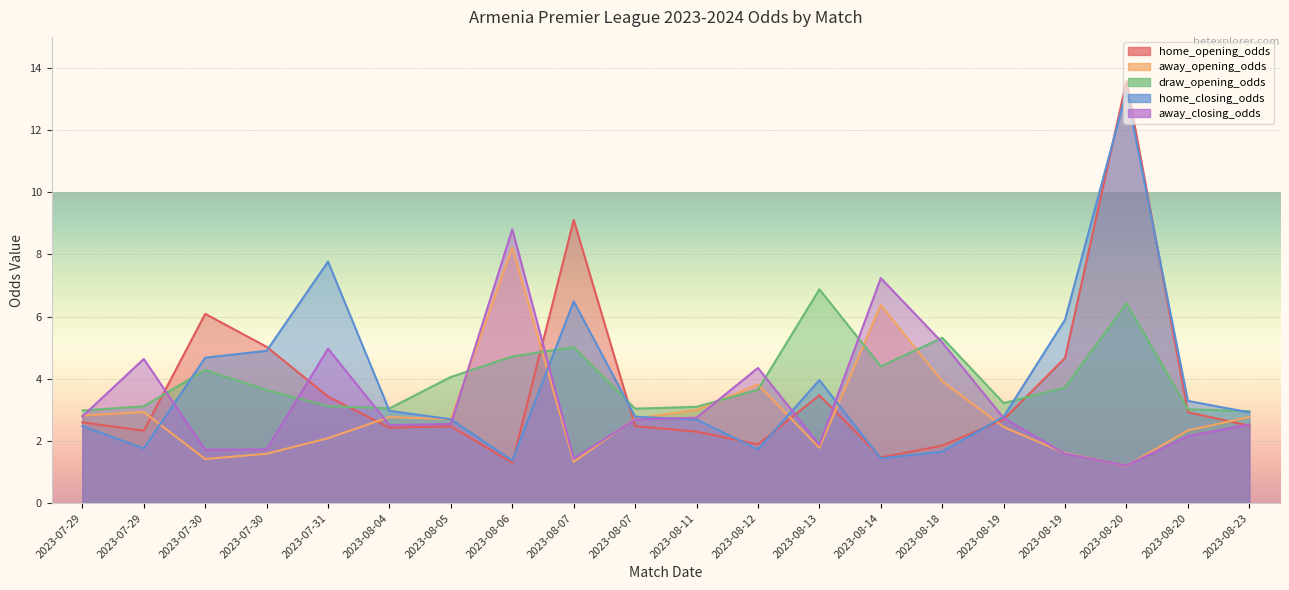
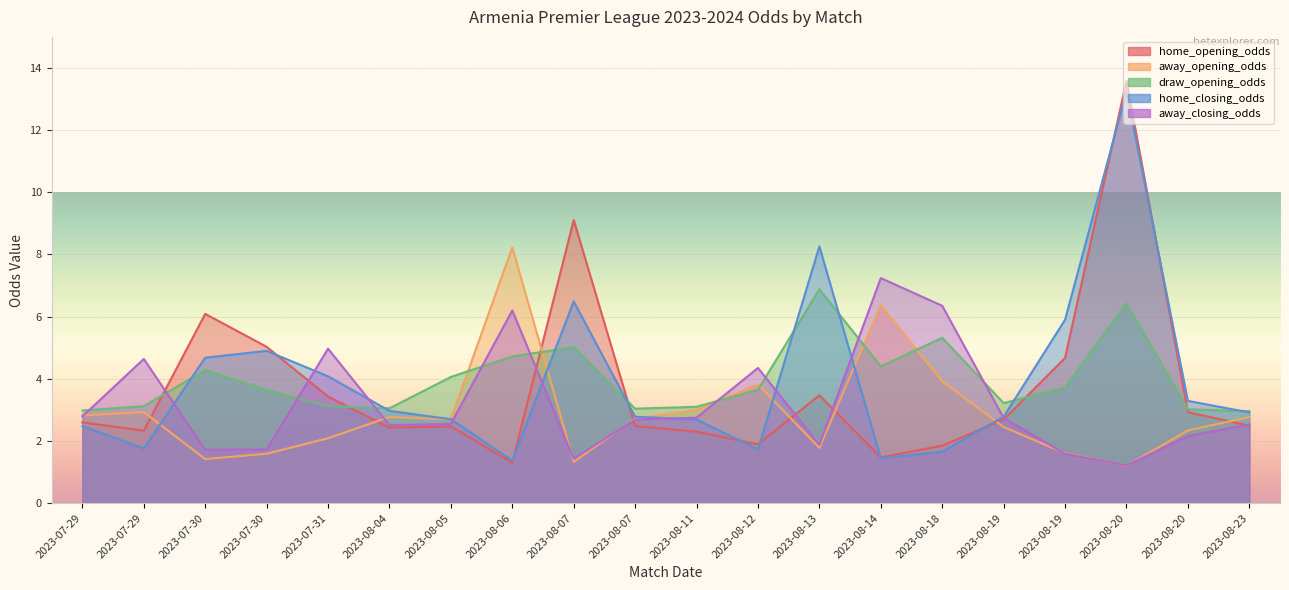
  {
    "draw_opening_odds": {
      "2023-07-31": 3.1,
      "2023-08-05": 4.1,
      "2023-08-06": 4.7,
      "2023-08-11": 3.1,
      "2023-08-12": 3.7,
      "2023-08-13": 6.9,
      "2023-08-14": 4.4,
      "2023-08-18": 5.3
    },
    "home_closing_odds": {
-     "2023-07-31": 7.8,
+     "2023-07-31": 4.1,
      "2023-08-12": 1.7,
-     "2023-08-13": 4.0,
+     "2023-08-13": 8.3,
      "2023-08-18": 1.7
    },
    "away_closing_odds": {
      "2023-07-31": 5.0,
-     "2023-08-06": 8.8,
+     "2023-08-06": 6.2,
      "2023-08-12": 4.4,
      "2023-08-13": 1.9,
      "2023-08-14": 7.2,
-     "2023-08-18": 5.2
+     "2023-08-18": 6.4
    }
  }
